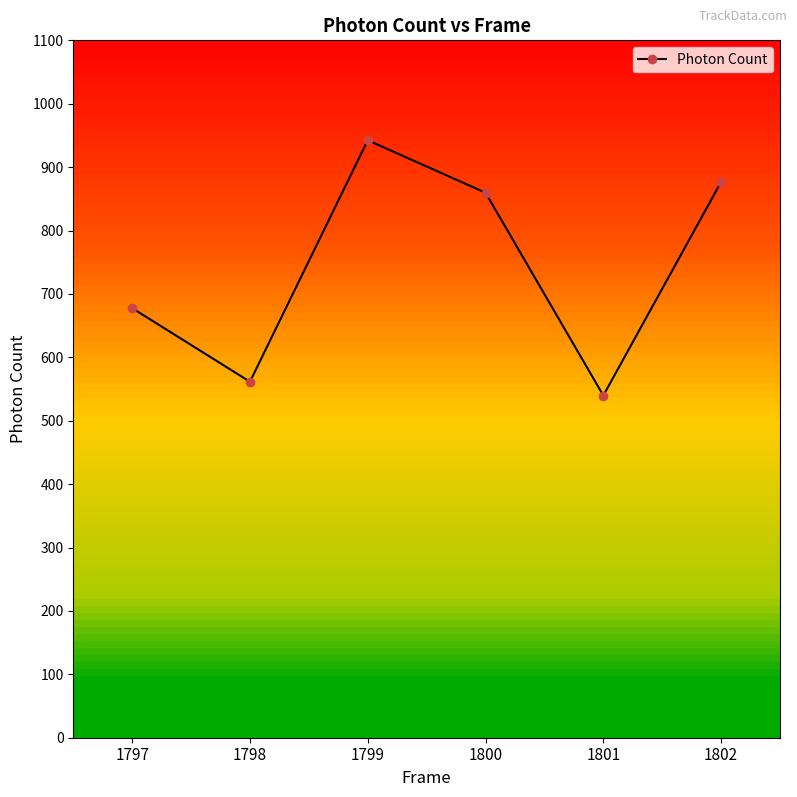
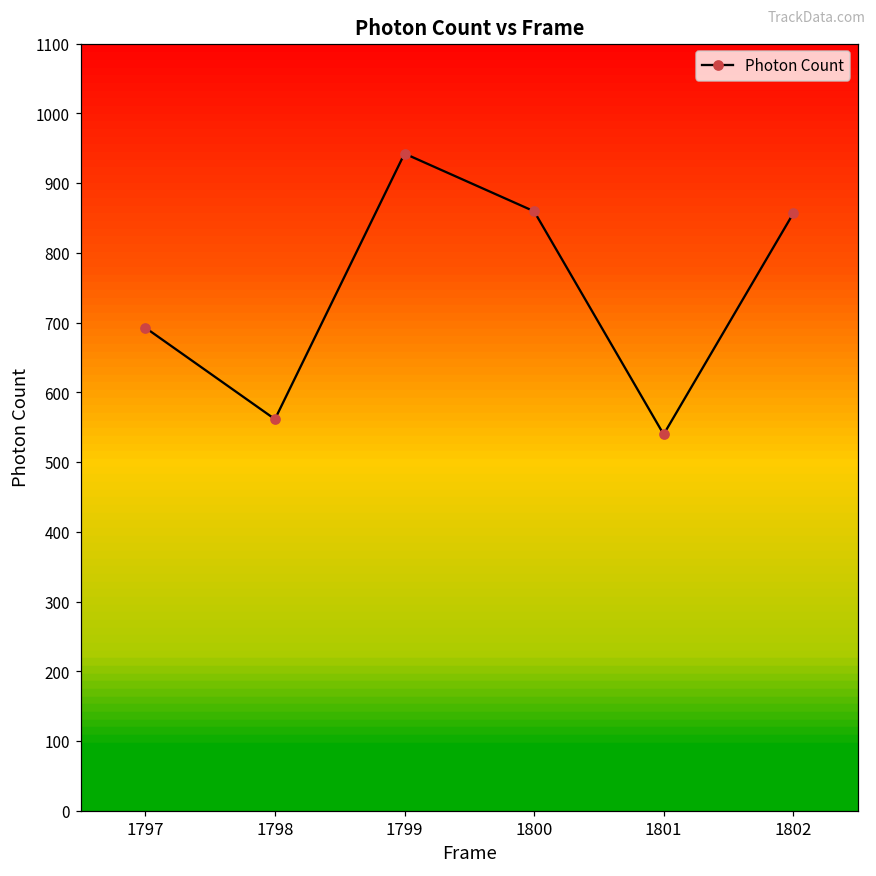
  {
-   "1797": 680,
+   "1797": 690,
    "1798": 560,
    "1799": 940,
    "1800": 860,
    "1801": 540,
-   "1802": 880
+   "1802": 860
  }
